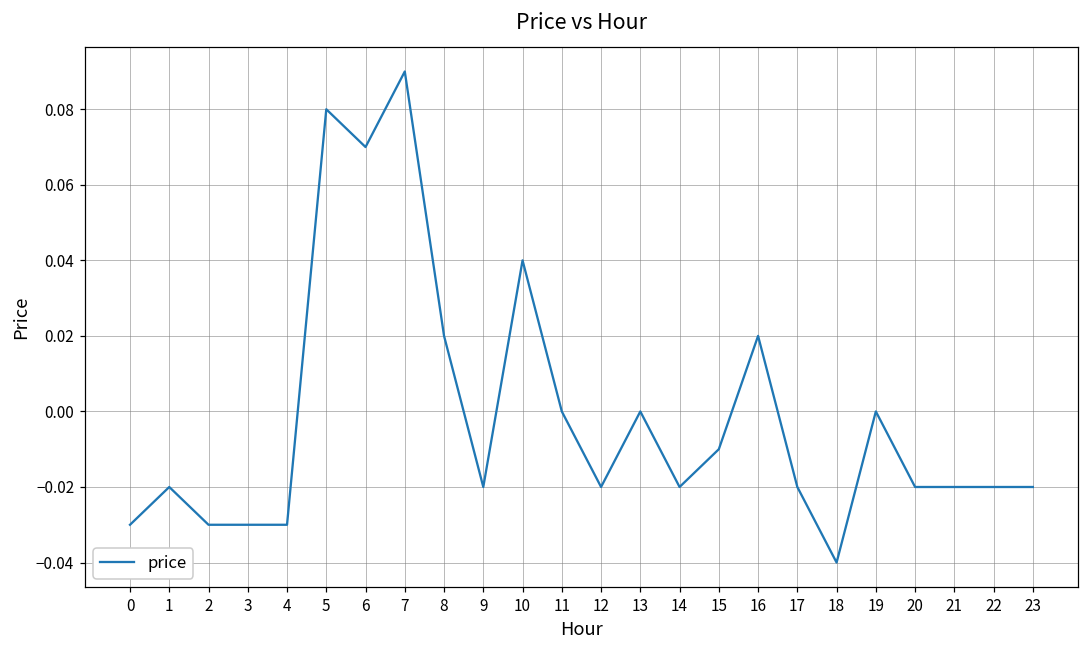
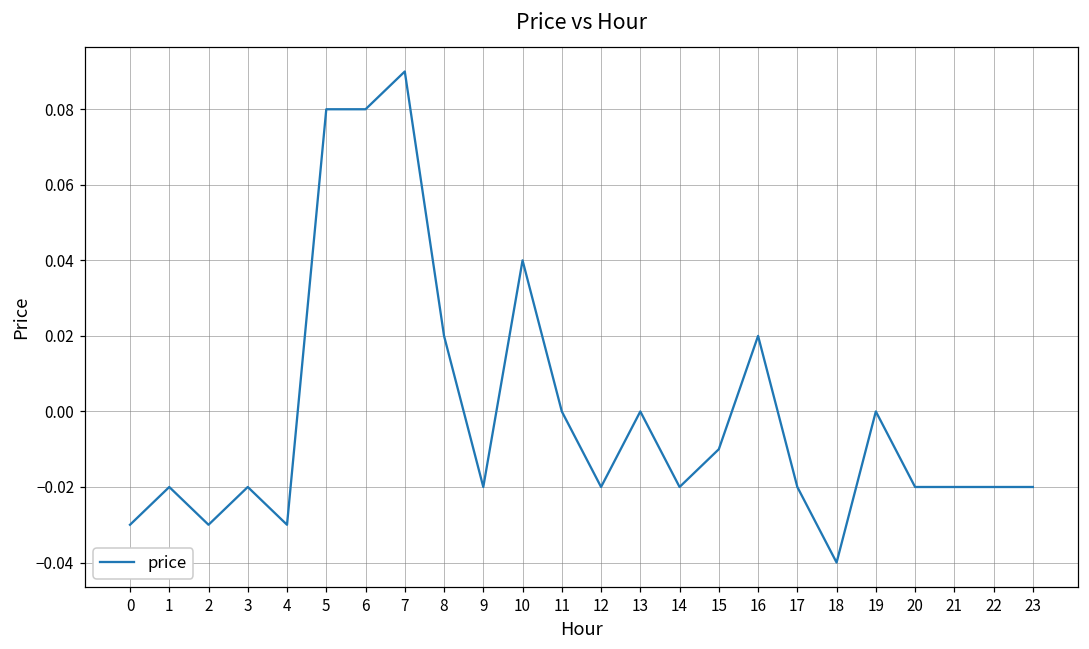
  {
    "0": -0.03,
    "1": -0.02,
    "2": -0.03,
-   "3": -0.03,
+   "3": -0.02,
    "4": -0.03,
    "5": 0.08,
-   "6": 0.07,
+   "6": 0.08,
    "7": 0.09,
    "8": 0.02,
    "9": -0.02,
    "10": 0.04,
    "11": 0.00,
    "12": -0.02,
    "13": 0.00,
    "14": -0.02,
    "15": -0.01,
    "16": 0.02,
    "17": -0.02,
    "18": -0.04,
    "19": 0.00,
    "20": -0.02,
    "21": -0.02,
    "22": -0.02,
    "23": -0.02
  }
